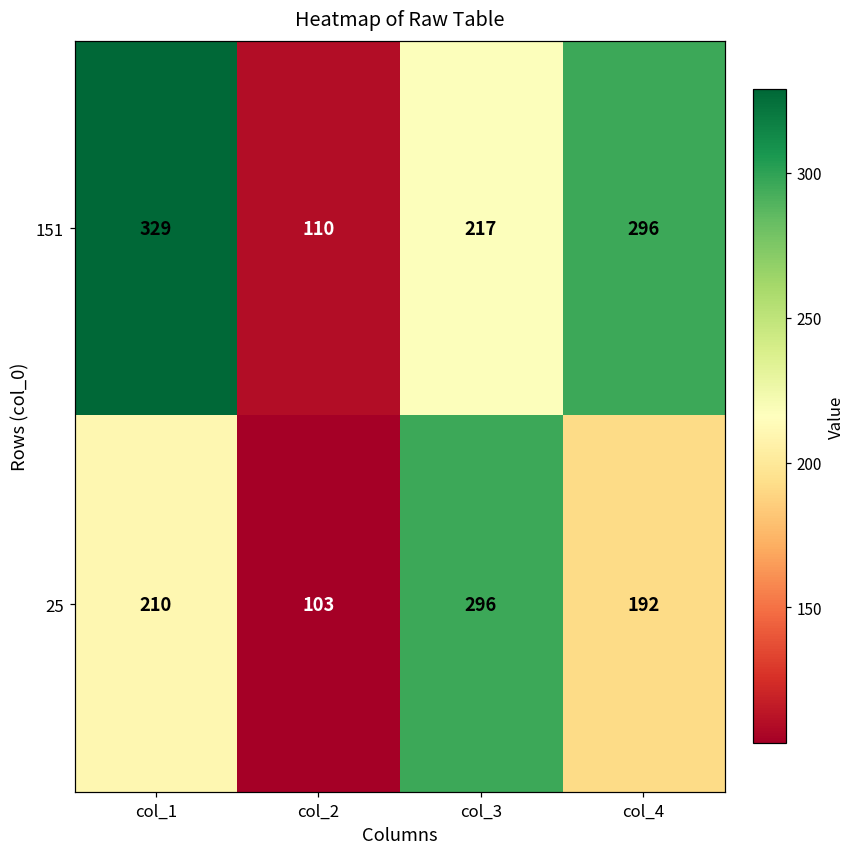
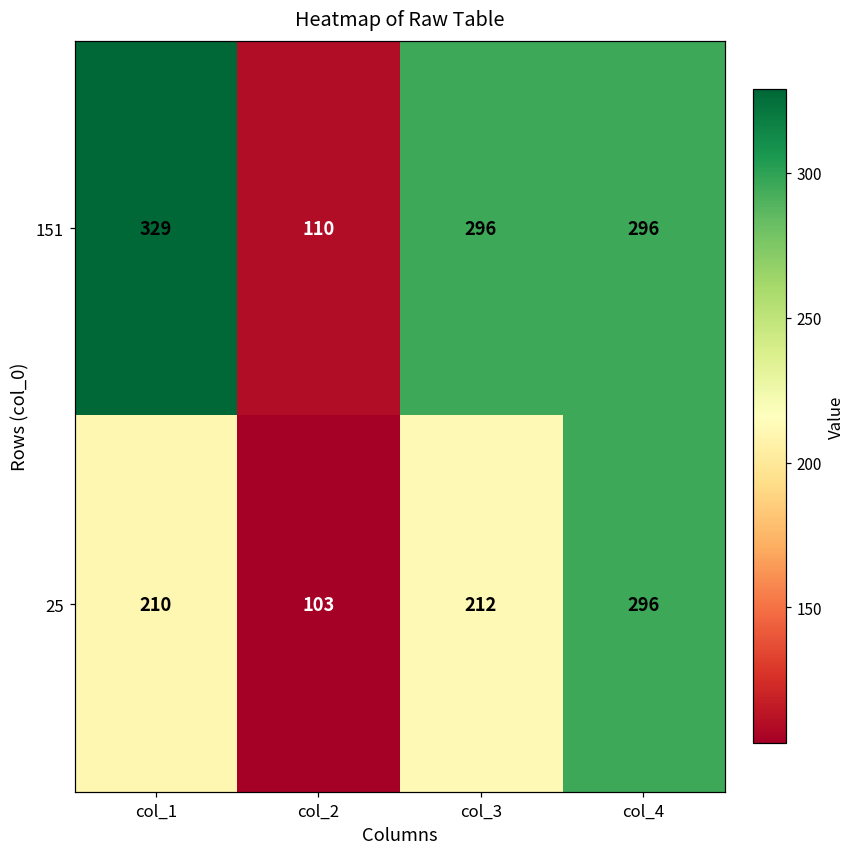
  {
    "151": {
      "col_1": 329,
      "col_2": 110,
-     "col_3": 217,
+     "col_3": 296,
      "col_4": 296
    },
    "25": {
      "col_1": 210,
      "col_2": 103,
-     "col_3": 296,
-     "col_4": 192
+     "col_3": 212,
+     "col_4": 296
    }
  }
